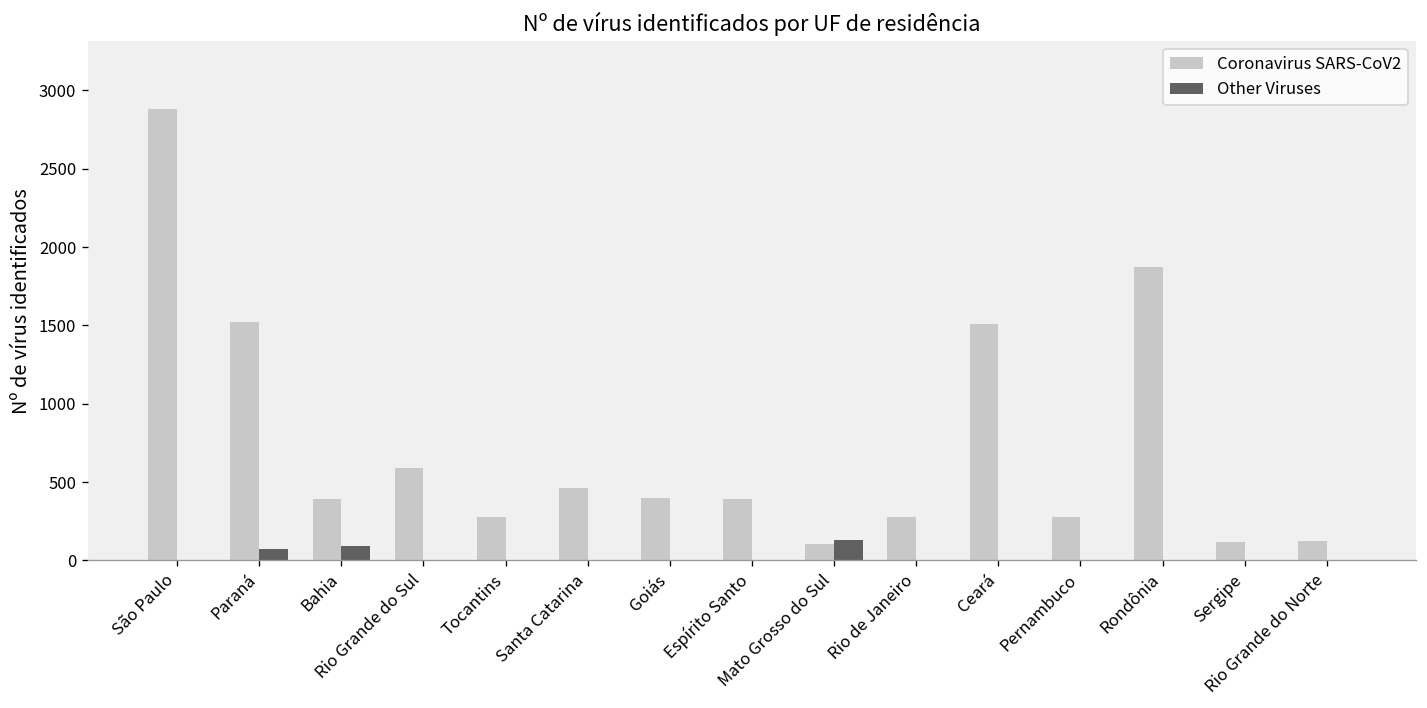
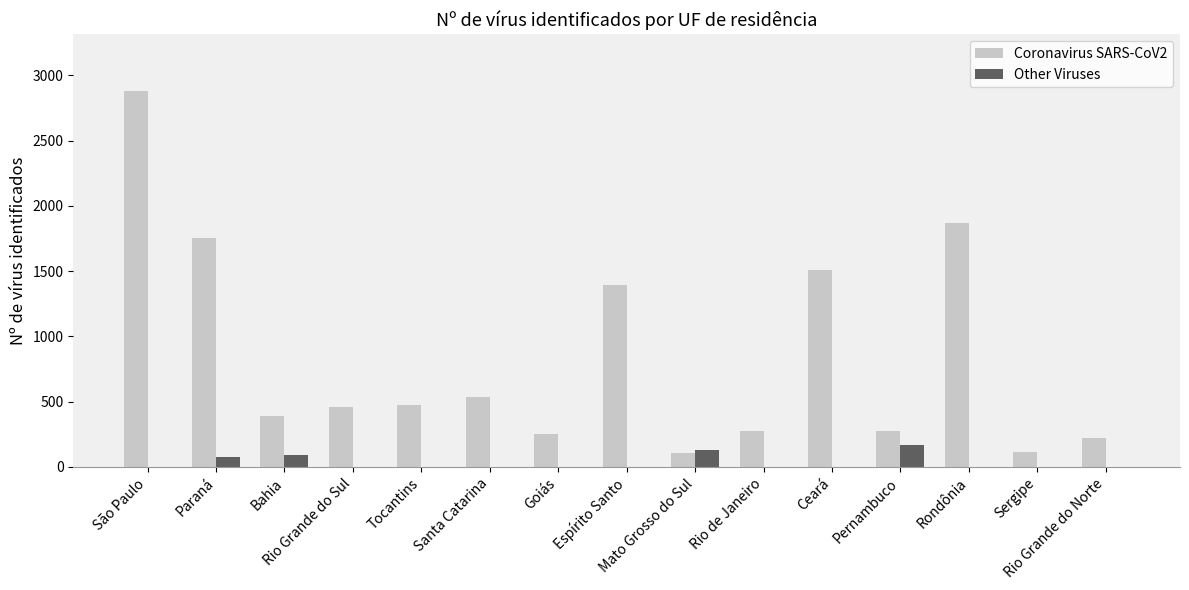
  {
    "Coronavirus SARS-CoV2": {
      "São Paulo": 2880,
-     "Paraná": 1520,
+     "Paraná": 1750,
      "Bahia": 390,
-     "Rio Grande do Sul": 590,
-     "Tocantins": 270,
-     "Santa Catarina": 460,
-     "Goiás": 400,
-     "Espírito Santo": 390,
+     "Rio Grande do Sul": 460,
+     "Tocantins": 480,
+     "Santa Catarina": 530,
+     "Goiás": 250,
+     "Espírito Santo": 1400,
      "Mato Grosso do Sul": 100,
      "Rio de Janeiro": 280,
      "Ceará": 1510,
      "Pernambuco": 280,
      "Rondônia": 1870,
      "Sergipe": 120,
-     "Rio Grande do Norte": 120
+     "Rio Grande do Norte": 220
    },
    "Other Viruses": {
      "São Paulo": 0,
      "Paraná": 70,
      "Bahia": 90,
      "Rio Grande do Sul": 0,
      "Tocantins": 0,
      "Santa Catarina": 0,
      "Goiás": 0,
      "Espírito Santo": 0,
      "Mato Grosso do Sul": 130,
      "Rio de Janeiro": 0,
      "Ceará": 0,
-     "Pernambuco": 0,
+     "Pernambuco": 170,
      "Rondônia": 0,
      "Sergipe": 0,
      "Rio Grande do Norte": 0
    }
  }
